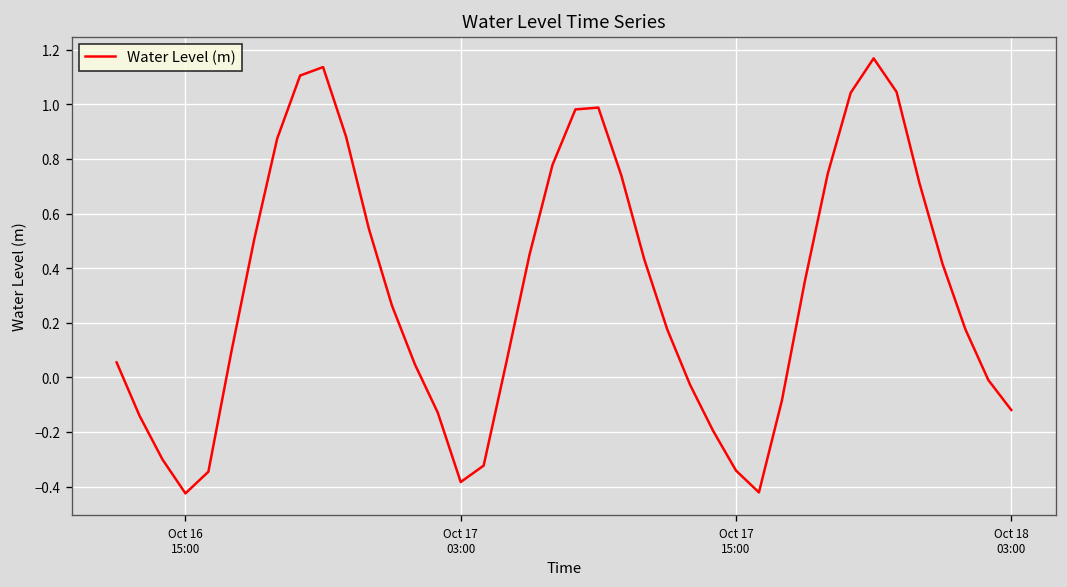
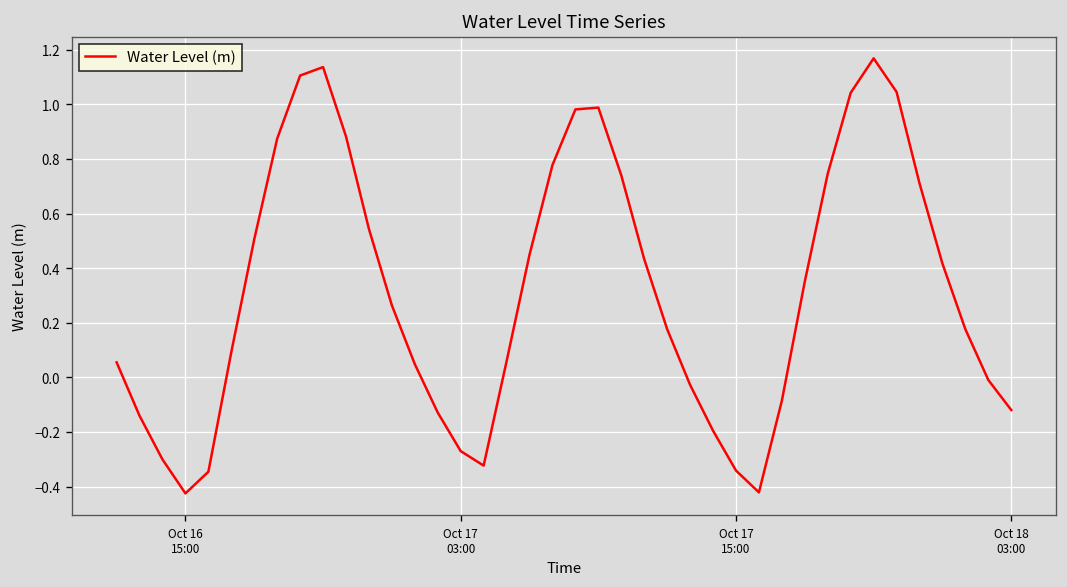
  {
    "Oct 16 15:00": -0.43,
-   "Oct 17 03:00": -0.38,
+   "Oct 17 03:00": -0.27,
    "Oct 17 15:00": -0.34,
    "Oct 18 03:00": -0.12
  }
